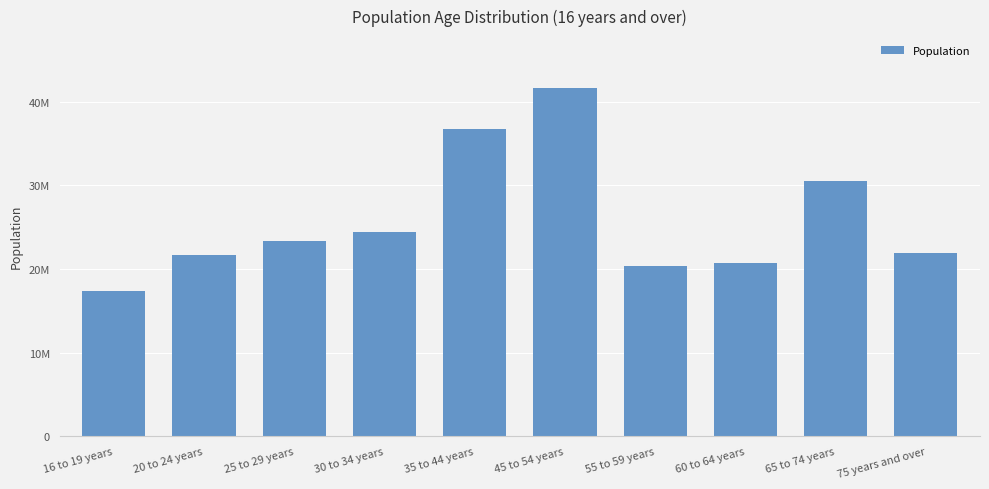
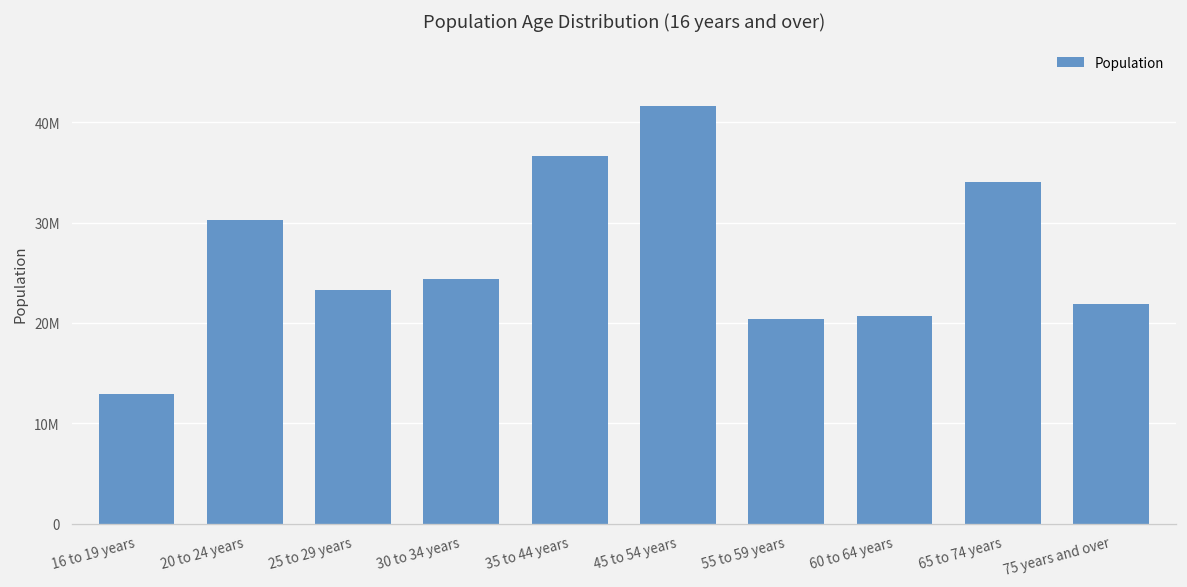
  {
-   "16 to 19 years": 17000000,
-   "20 to 24 years": 22000000,
+   "16 to 19 years": 13000000,
+   "20 to 24 years": 30000000,
    "25 to 29 years": 23000000,
    "30 to 34 years": 24000000,
    "35 to 44 years": 37000000,
    "45 to 54 years": 42000000,
    "55 to 59 years": 20000000,
    "60 to 64 years": 21000000,
-   "65 to 74 years": 31000000,
+   "65 to 74 years": 34000000,
    "75 years and over": 22000000
  }
